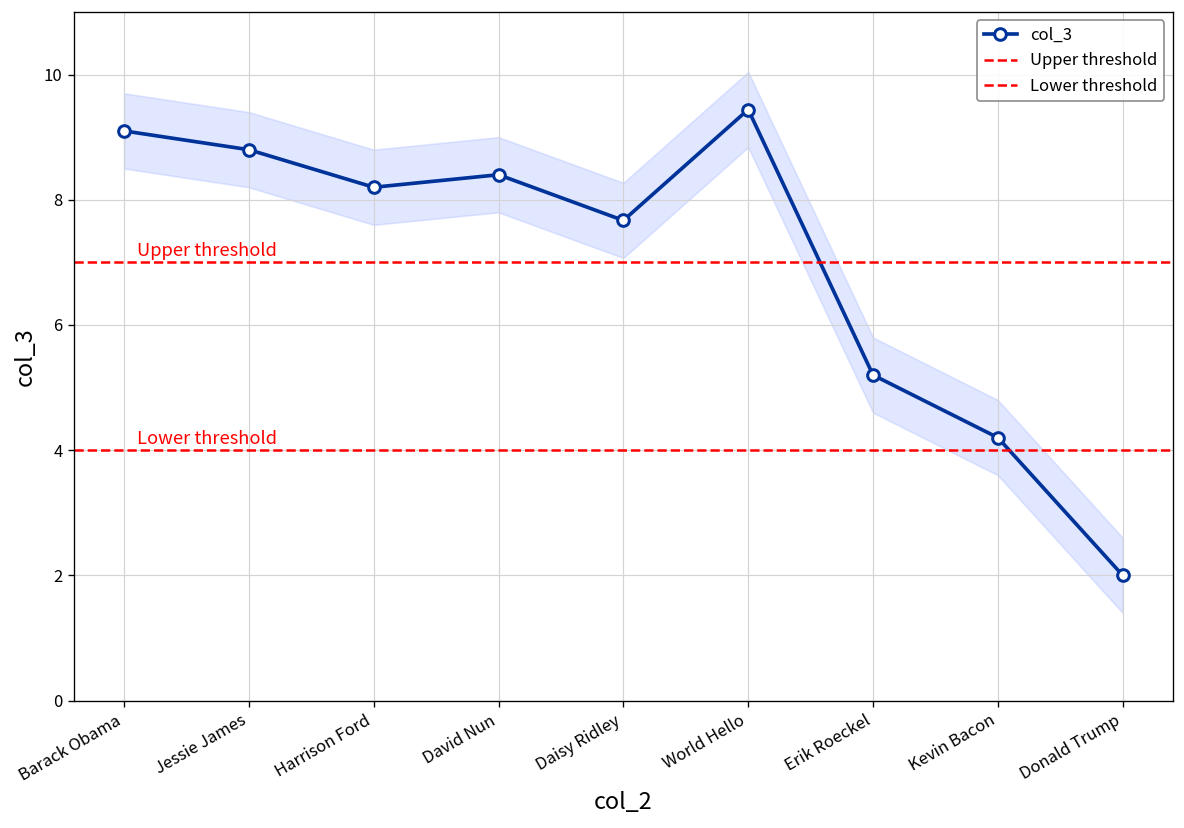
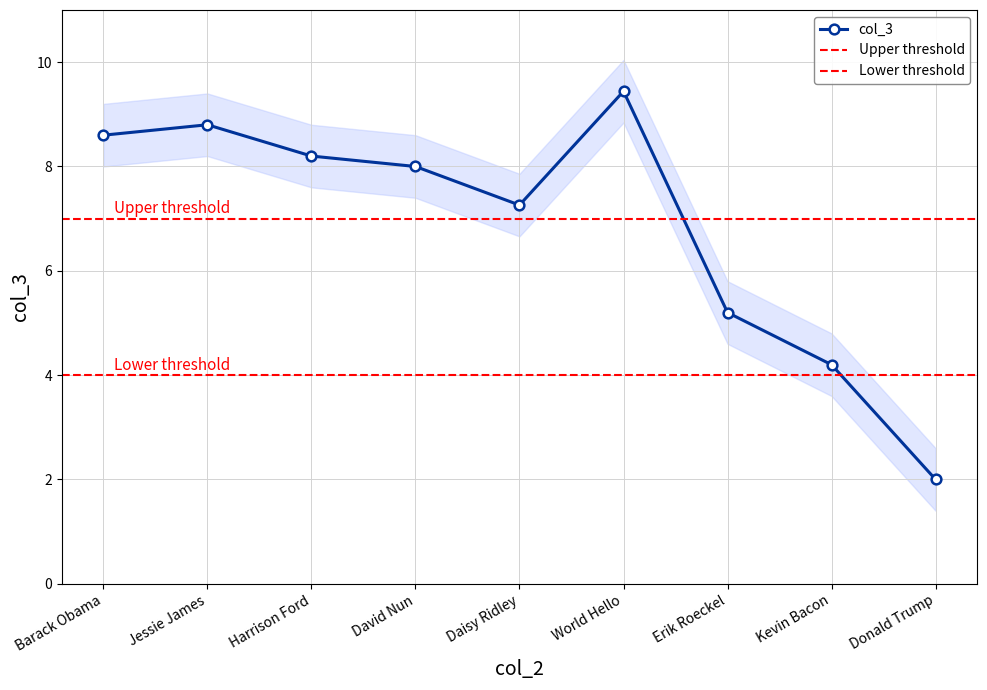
  {
    "col_3": {
-     "Barack Obama": 9.1,
+     "Barack Obama": 8.6,
      "Jessie James": 8.8,
      "Harrison Ford": 8.2,
-     "David Nun": 8.4,
-     "Daisy Ridley": 7.7,
+     "David Nun": 8.0,
+     "Daisy Ridley": 7.3,
      "World Hello": 9.4,
      "Erik Roeckel": 5.2,
      "Kevin Bacon": 4.2,
      "Donald Trump": 2.0
    }
  }
